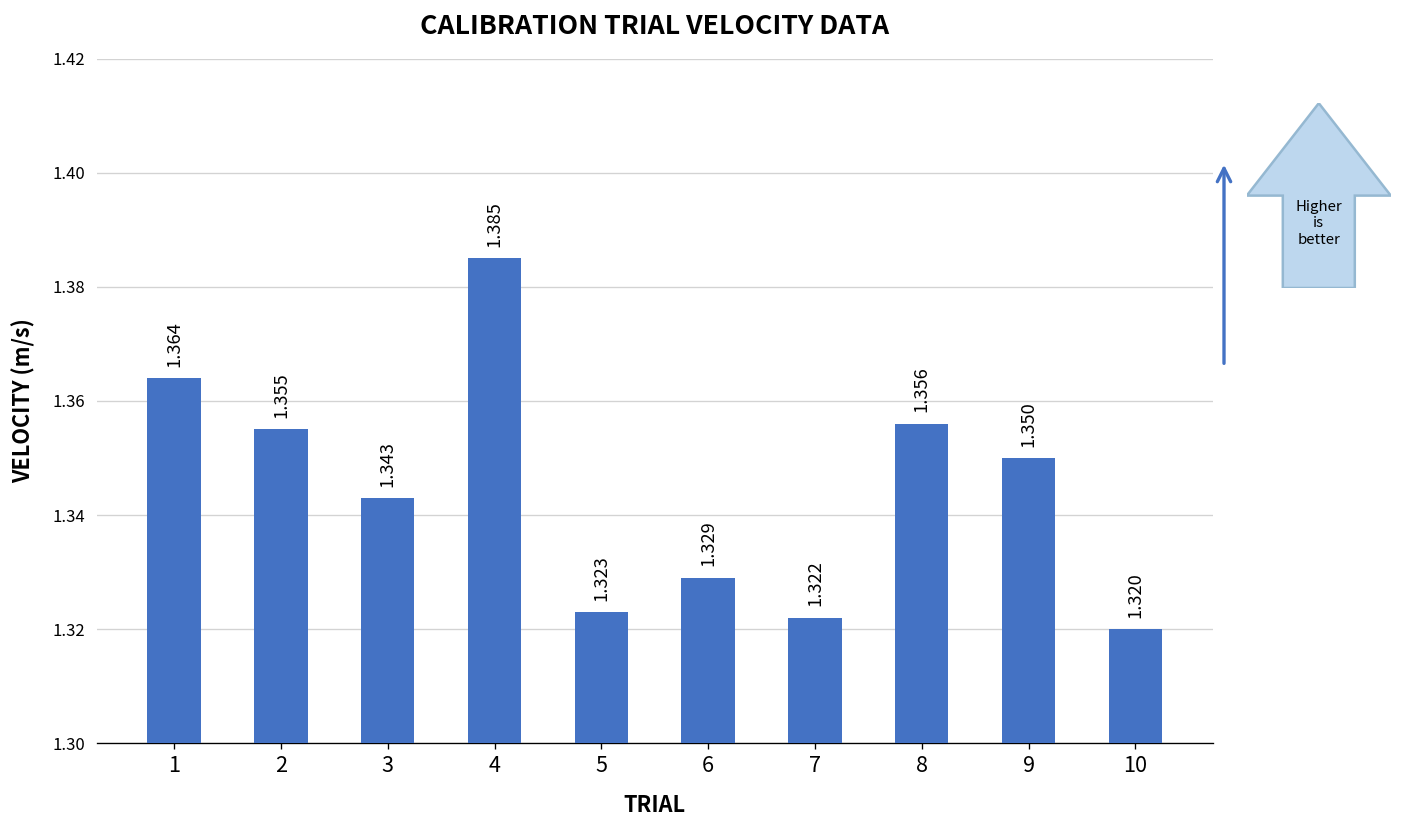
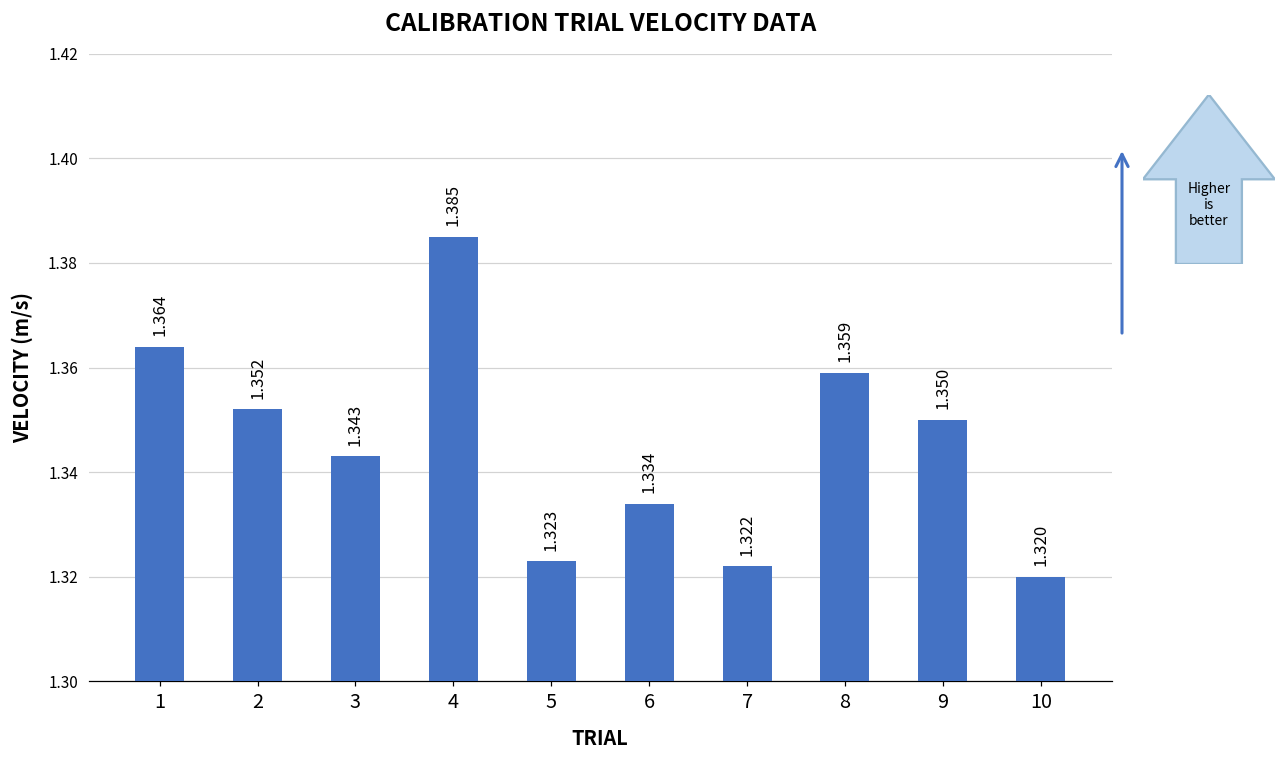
  {
    "1": 1.364,
-   "2": 1.355,
+   "2": 1.352,
    "3": 1.343,
    "4": 1.385,
    "5": 1.323,
-   "6": 1.329,
+   "6": 1.334,
    "7": 1.322,
-   "8": 1.356,
+   "8": 1.359,
    "9": 1.350,
    "10": 1.320
  }
